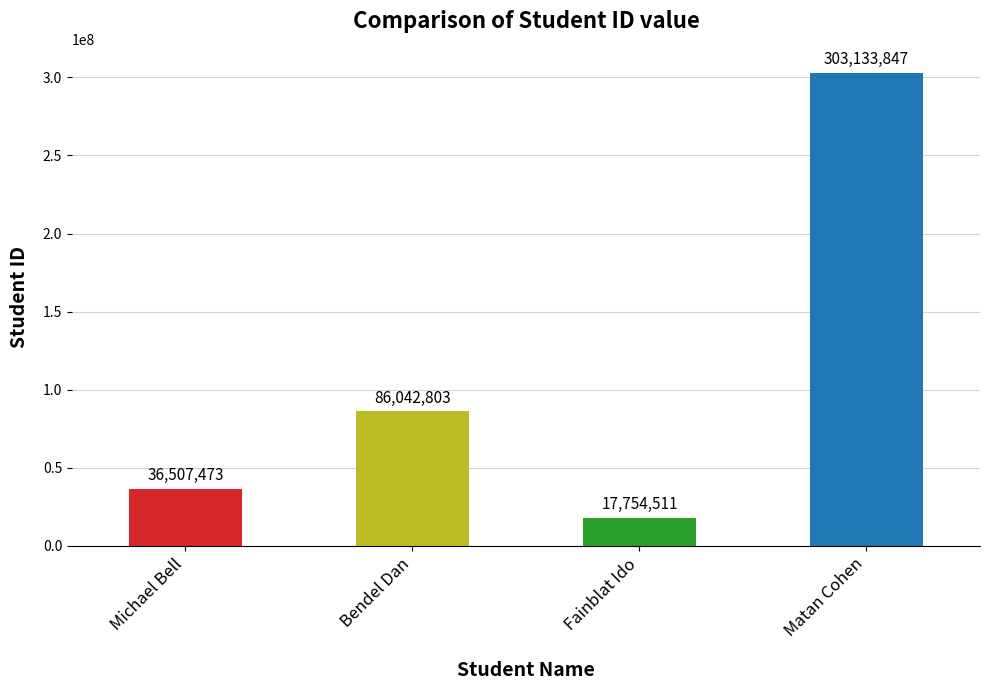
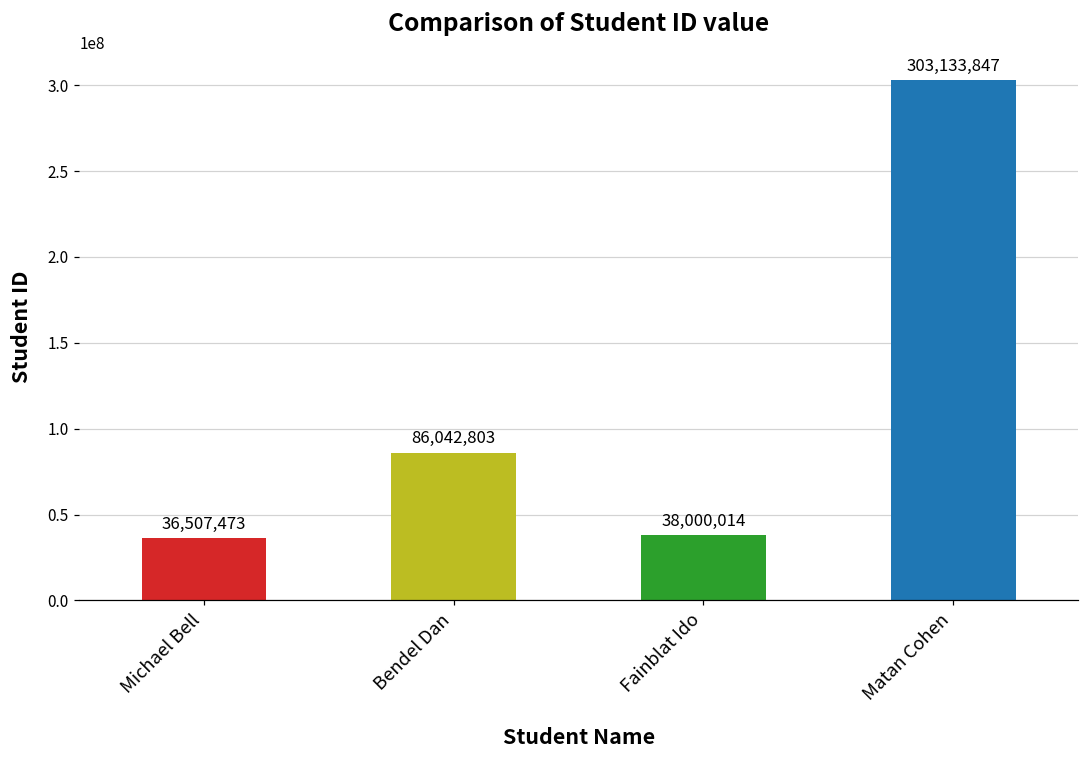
  {
    "Michael Bell": "36,507,473",
    "Bendel Dan": "86,042,803",
-   "Fainblat Ido": "17,754,511",
+   "Fainblat Ido": "38,000,014",
    "Matan Cohen": "303,133,847"
  }
